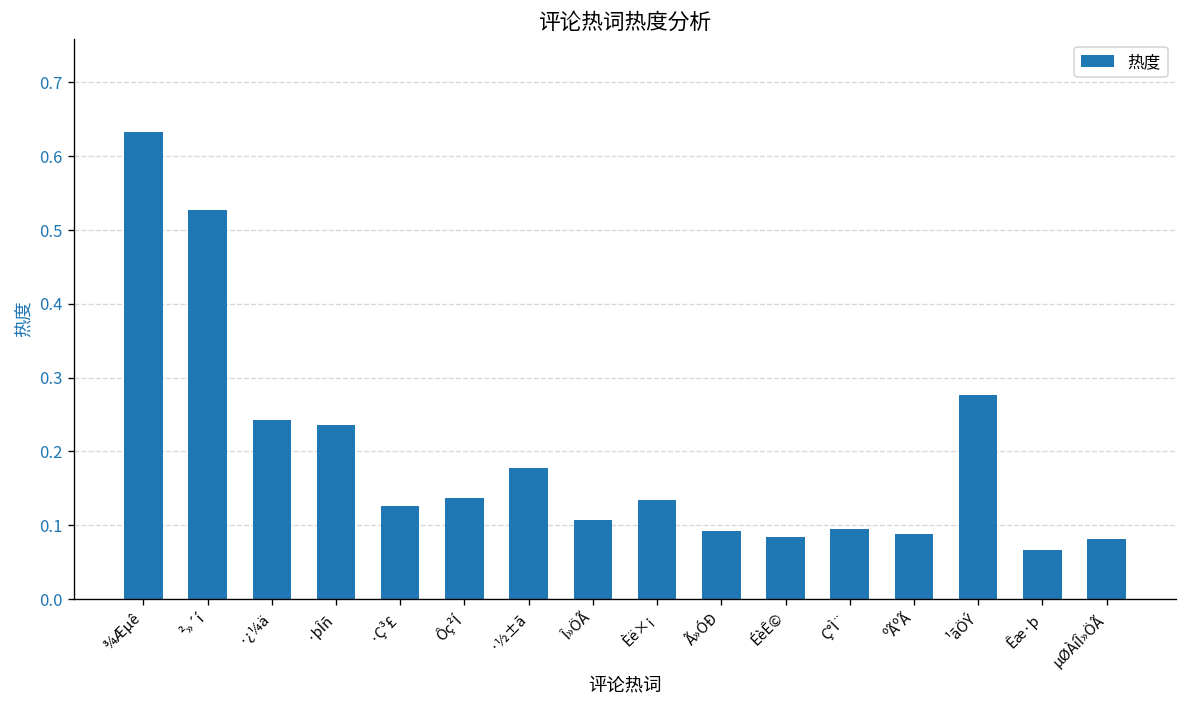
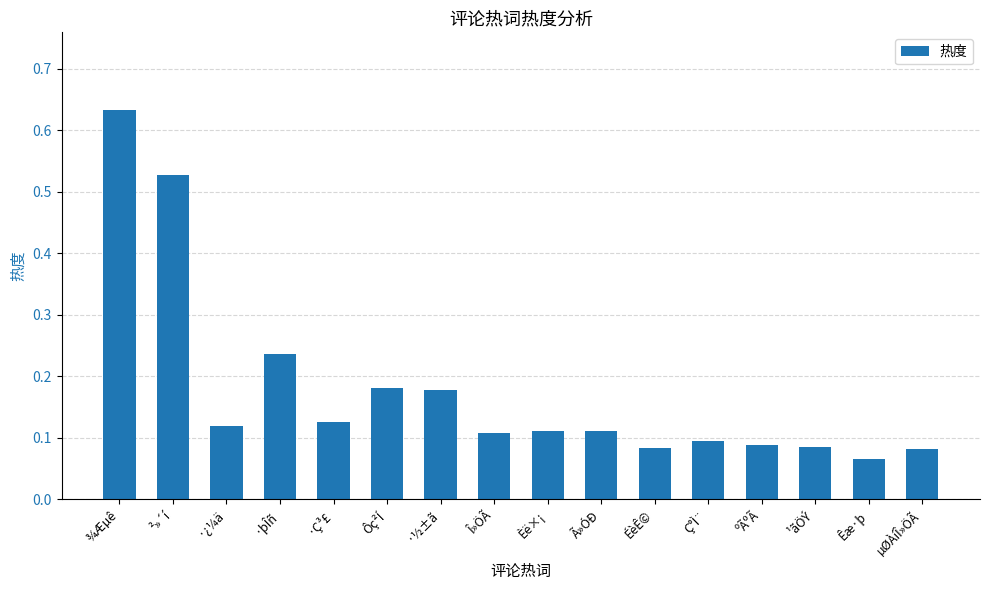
  {
    "¾Æµê": 0.63,
    "²»´í": 0.53,
-   "·¿¼ä": 0.24,
+   "·¿¼ä": 0.12,
    "·þÎñ": 0.24,
    "·Ç³£": 0.13,
-   "Ôç²Í": 0.14,
+   "Ôç²Í": 0.18,
    "·½±ã": 0.18,
    "Î»ÖÃ": 0.11,
-   "Èë×¡": 0.13,
-   "Ã»ÓÐ": 0.09,
+   "Èë×¡": 0.11,
+   "Ã»ÓÐ": 0.11,
    "ÉèÊ©": 0.08,
    "Ç°Ì¨": 0.10,
    "ºÃºÃ": 0.09,
-   "¹ãÖÝ": 0.28,
+   "¹ãÖÝ": 0.09,
    "Êæ·þ": 0.07,
    "µØÀíÎ»ÖÃ": 0.08
  }
